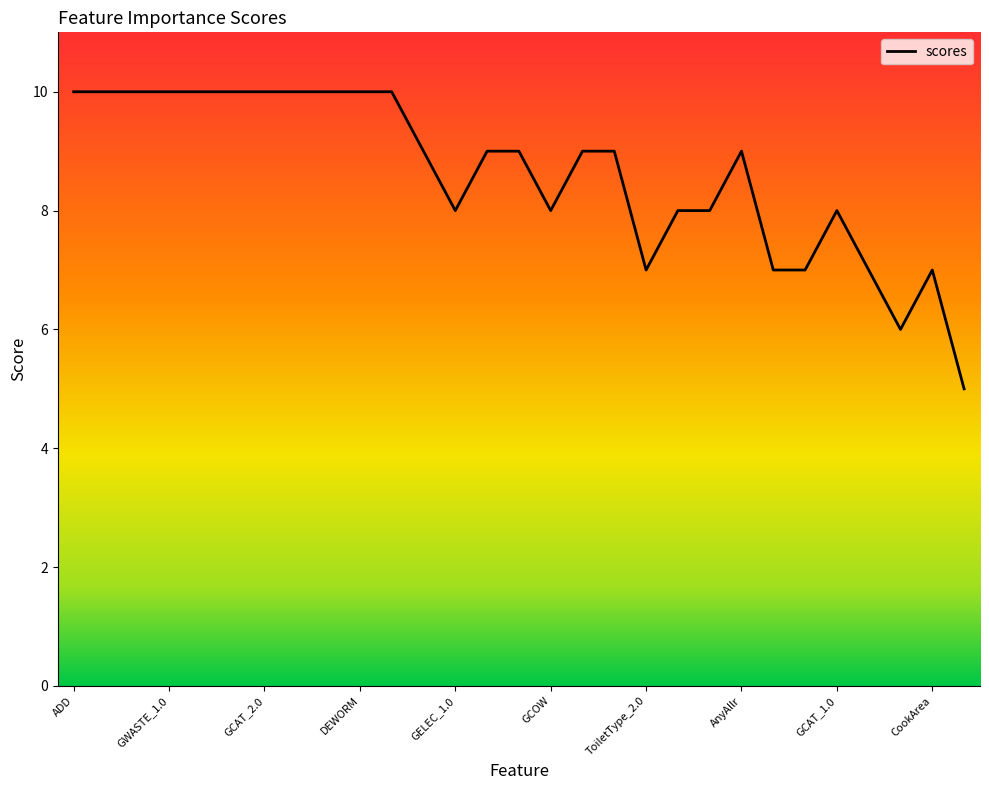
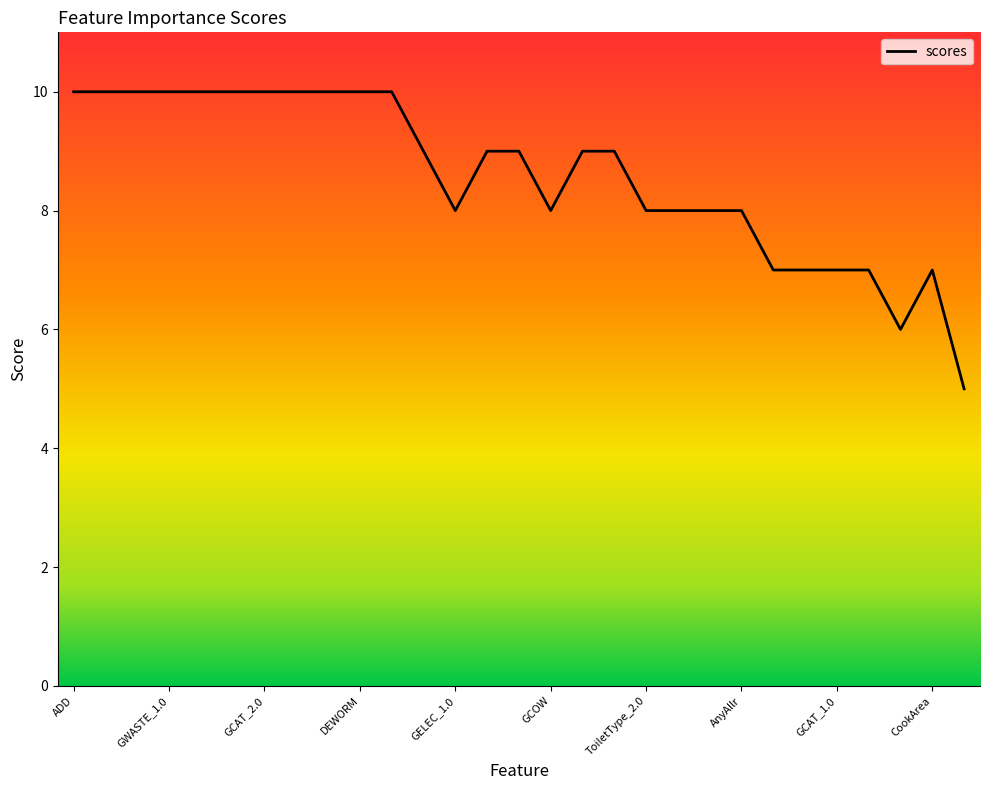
  {
    "ADD": 10,
    "GWASTE_1.0": 10,
    "GCAT_2.0": 10,
    "DEWORM": 10,
    "GELEC_1.0": 8,
    "GCOW": 8,
-   "ToiletType_2.0": 7,
-   "AnyAllr": 9,
-   "GCAT_1.0": 8,
+   "ToiletType_2.0": 8,
+   "AnyAllr": 8,
+   "GCAT_1.0": 7,
    "CookArea": 7
  }
